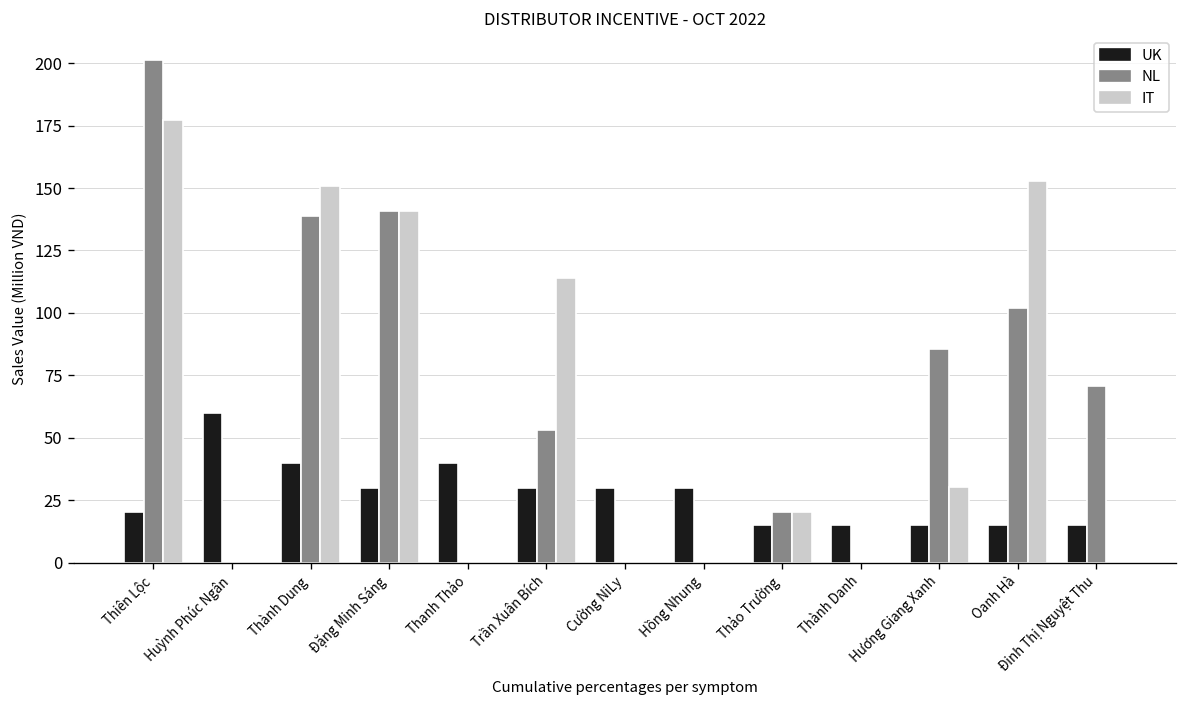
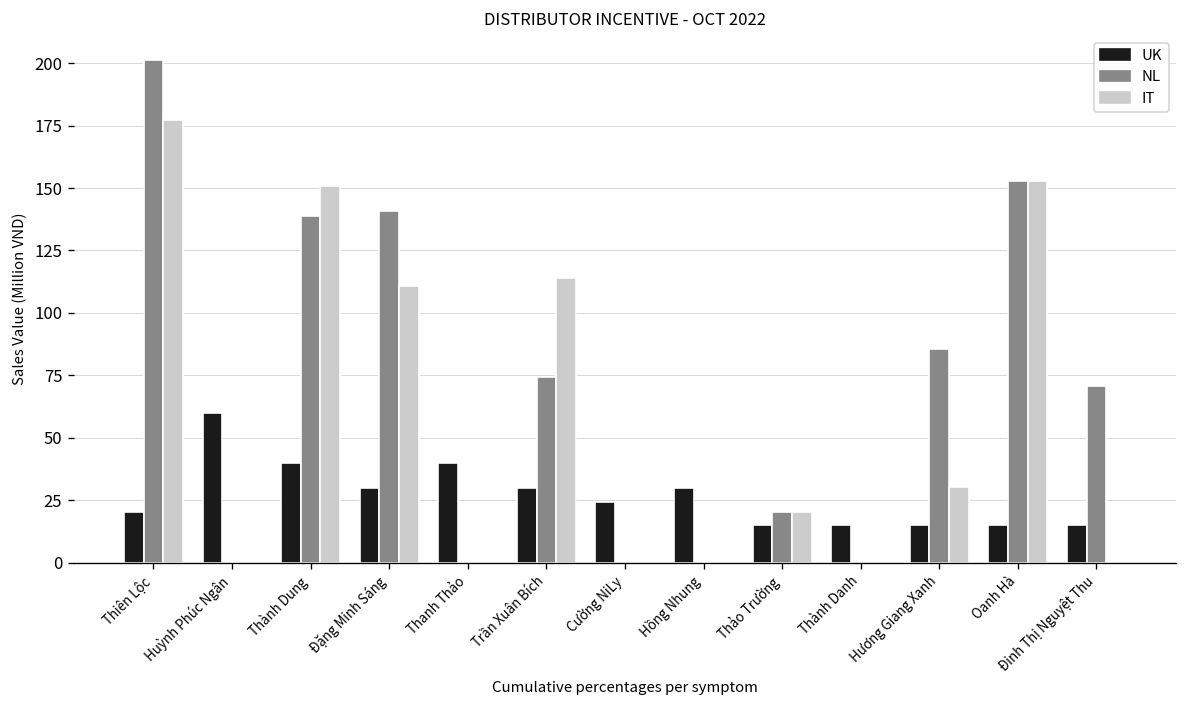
  {
    "UK": {
      "Thiên Lộc": 20,
      "Huỳnh Phúc Ngân": 60,
      "Thành Dung": 40,
      "Đặng Minh Sáng": 30,
      "Thanh Thảo": 40,
      "Trần Xuân Bích": 30,
-     "Cường NiLy": 30,
+     "Cường NiLy": 24,
      "Hồng Nhung": 30,
      "Thảo Trường": 15,
      "Thành Danh": 15,
      "Hương Giang Xanh": 15,
      "Oanh Hà": 15,
      "Đinh Thị Nguyệt Thu": 15
    },
    "NL": {
      "Thiên Lộc": 201,
      "Huỳnh Phúc Ngân": 0,
      "Thành Dung": 139,
      "Đặng Minh Sáng": 141,
      "Thanh Thảo": 0,
-     "Trần Xuân Bích": 53,
+     "Trần Xuân Bích": 75,
      "Cường NiLy": 0,
      "Hồng Nhung": 0,
      "Thảo Trường": 20,
      "Thành Danh": 0,
      "Hương Giang Xanh": 86,
-     "Oanh Hà": 102,
+     "Oanh Hà": 153,
      "Đinh Thị Nguyệt Thu": 71
    },
    "IT": {
      "Thiên Lộc": 177,
      "Huỳnh Phúc Ngân": 0,
      "Thành Dung": 151,
-     "Đặng Minh Sáng": 141,
+     "Đặng Minh Sáng": 111,
      "Thanh Thảo": 0,
      "Trần Xuân Bích": 114,
      "Cường NiLy": 0,
      "Hồng Nhung": 0,
      "Thảo Trường": 20,
      "Thành Danh": 0,
      "Hương Giang Xanh": 30,
      "Oanh Hà": 153,
      "Đinh Thị Nguyệt Thu": 0
    }
  }
